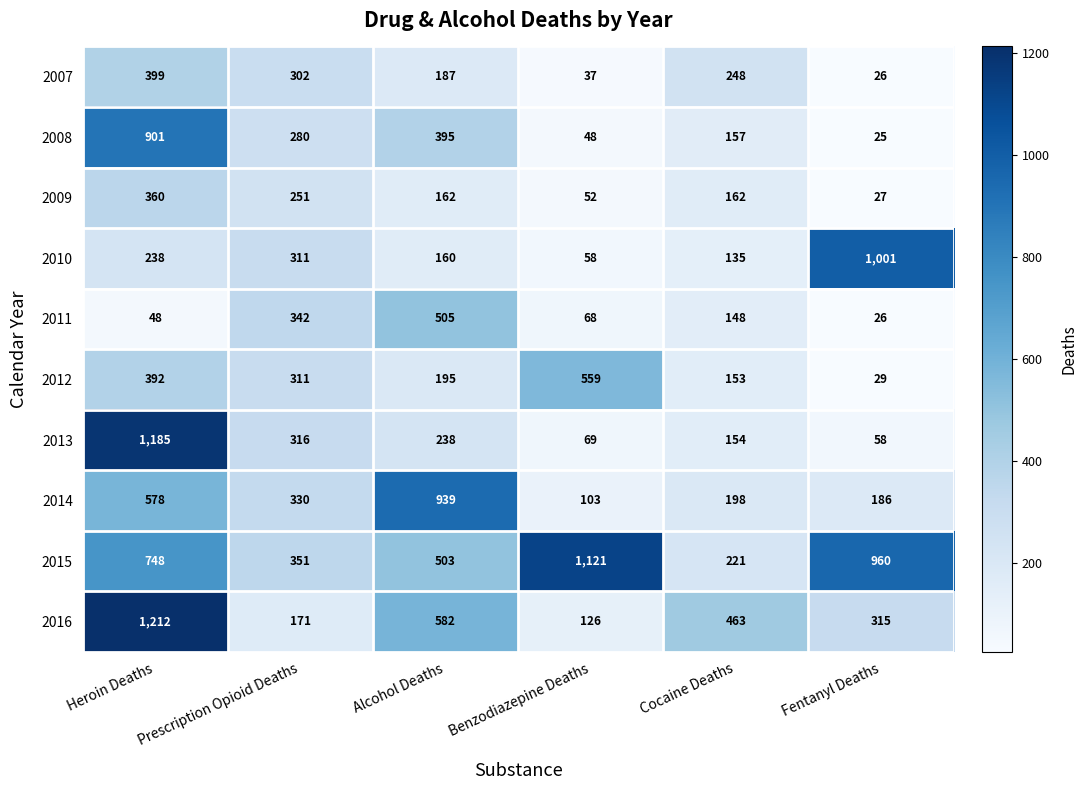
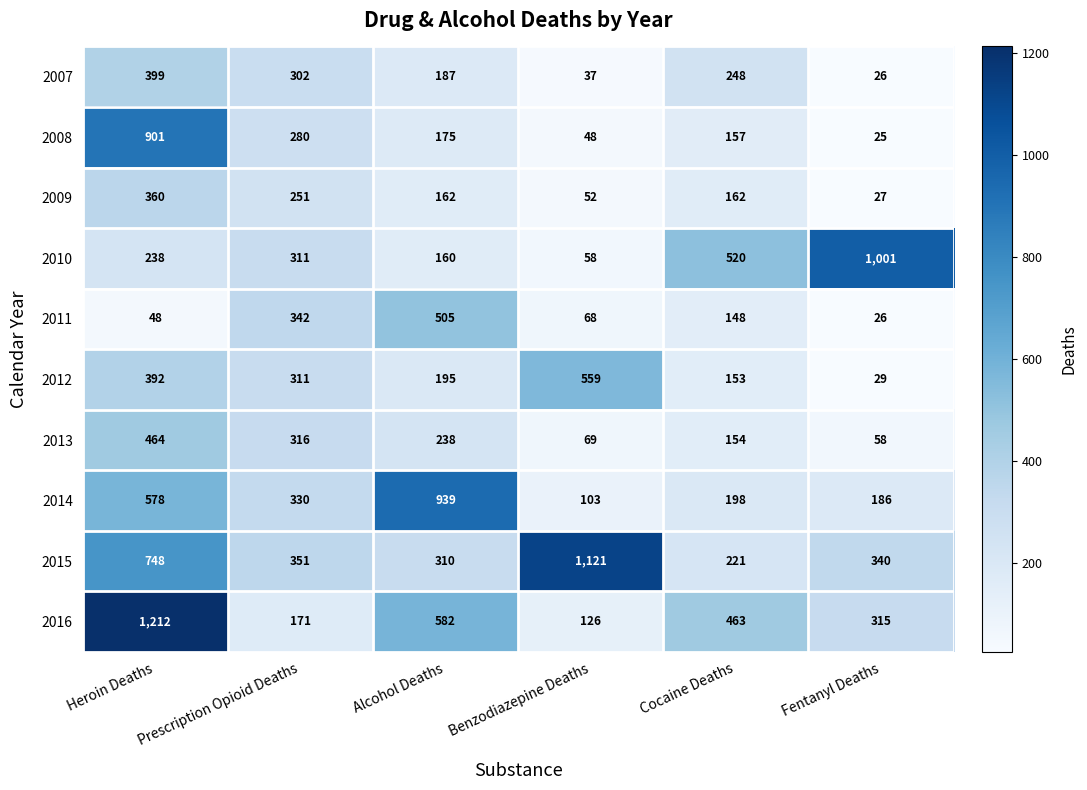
  {
    "2007": {
      "Heroin Deaths": "399",
      "Prescription Opioid Deaths": "302",
      "Alcohol Deaths": "187",
      "Benzodiazepine Deaths": "37",
      "Cocaine Deaths": "248",
      "Fentanyl Deaths": "26"
    },
    "2008": {
      "Heroin Deaths": "901",
      "Prescription Opioid Deaths": "280",
-     "Alcohol Deaths": "395",
+     "Alcohol Deaths": "175",
      "Benzodiazepine Deaths": "48",
      "Cocaine Deaths": "157",
      "Fentanyl Deaths": "25"
    },
    "2009": {
      "Heroin Deaths": "360",
      "Prescription Opioid Deaths": "251",
      "Alcohol Deaths": "162",
      "Benzodiazepine Deaths": "52",
      "Cocaine Deaths": "162",
      "Fentanyl Deaths": "27"
    },
    "2010": {
      "Heroin Deaths": "238",
      "Prescription Opioid Deaths": "311",
      "Alcohol Deaths": "160",
      "Benzodiazepine Deaths": "58",
-     "Cocaine Deaths": "135",
+     "Cocaine Deaths": "520",
      "Fentanyl Deaths": "1,001"
    },
    "2011": {
      "Heroin Deaths": "48",
      "Prescription Opioid Deaths": "342",
      "Alcohol Deaths": "505",
      "Benzodiazepine Deaths": "68",
      "Cocaine Deaths": "148",
      "Fentanyl Deaths": "26"
    },
    "2012": {
      "Heroin Deaths": "392",
      "Prescription Opioid Deaths": "311",
      "Alcohol Deaths": "195",
      "Benzodiazepine Deaths": "559",
      "Cocaine Deaths": "153",
      "Fentanyl Deaths": "29"
    },
    "2013": {
-     "Heroin Deaths": "1,185",
+     "Heroin Deaths": "464",
      "Prescription Opioid Deaths": "316",
      "Alcohol Deaths": "238",
      "Benzodiazepine Deaths": "69",
      "Cocaine Deaths": "154",
      "Fentanyl Deaths": "58"
    },
    "2014": {
      "Heroin Deaths": "578",
      "Prescription Opioid Deaths": "330",
      "Alcohol Deaths": "939",
      "Benzodiazepine Deaths": "103",
      "Cocaine Deaths": "198",
      "Fentanyl Deaths": "186"
    },
    "2015": {
      "Heroin Deaths": "748",
      "Prescription Opioid Deaths": "351",
-     "Alcohol Deaths": "503",
+     "Alcohol Deaths": "310",
      "Benzodiazepine Deaths": "1,121",
      "Cocaine Deaths": "221",
-     "Fentanyl Deaths": "960"
+     "Fentanyl Deaths": "340"
    },
    "2016": {
      "Heroin Deaths": "1,212",
      "Prescription Opioid Deaths": "171",
      "Alcohol Deaths": "582",
      "Benzodiazepine Deaths": "126",
      "Cocaine Deaths": "463",
      "Fentanyl Deaths": "315"
    }
  }
